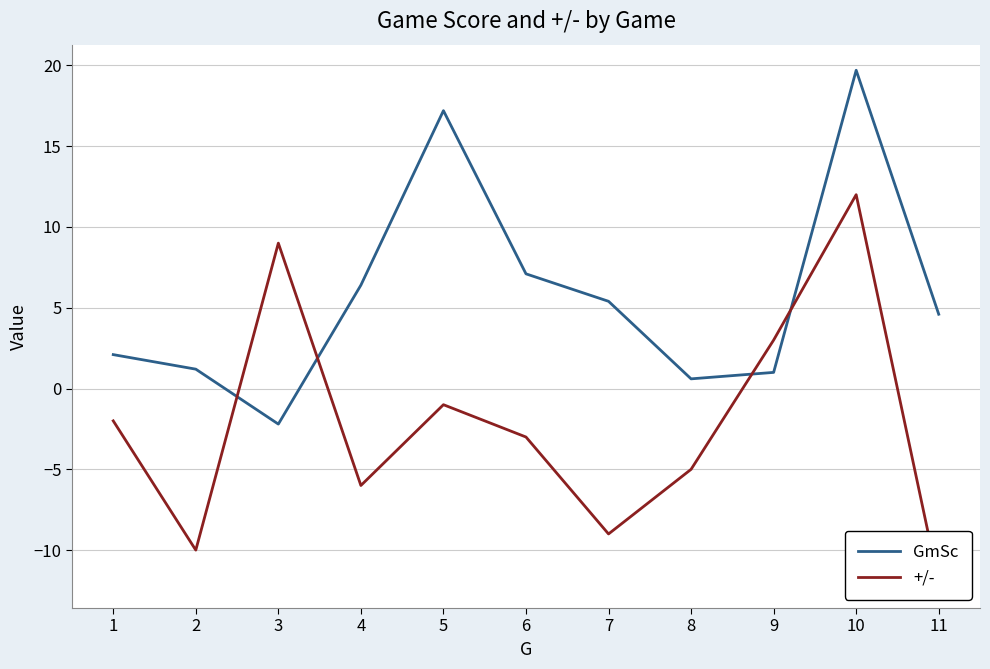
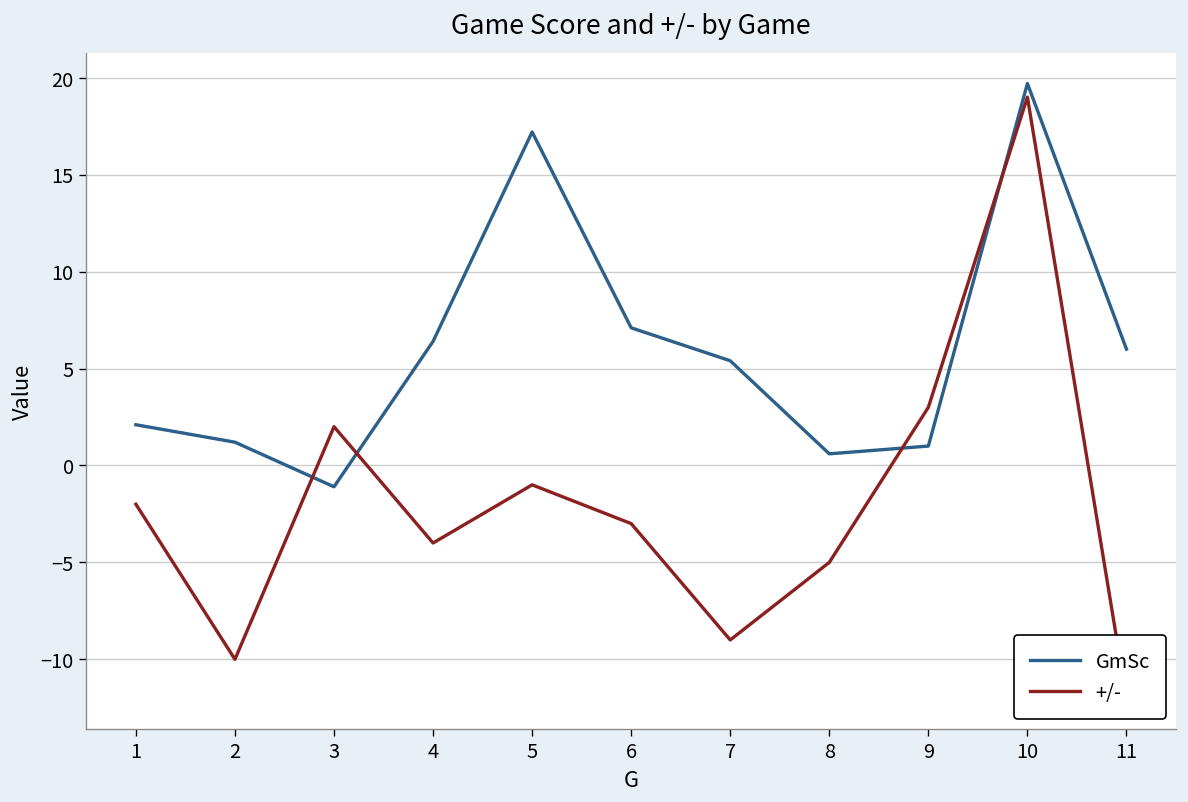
  {
    "GmSc": {
      "1": 2.1,
      "2": 1.2,
-     "3": -2.2,
+     "3": -1.1,
      "4": 6.4,
      "5": 17.2,
      "6": 7.1,
      "7": 5.4,
      "8": 0.6,
      "9": 1.0,
      "10": 19.7,
-     "11": 4.6
+     "11": 6.0
    },
    "+/-": {
      "1": -2,
      "2": -10,
-     "3": 9,
-     "4": -6,
+     "3": 2,
+     "4": -4,
      "5": -1,
      "6": -3,
      "7": -9,
      "8": -5,
      "9": 3,
-     "10": 12
+     "10": 19
    }
  }
